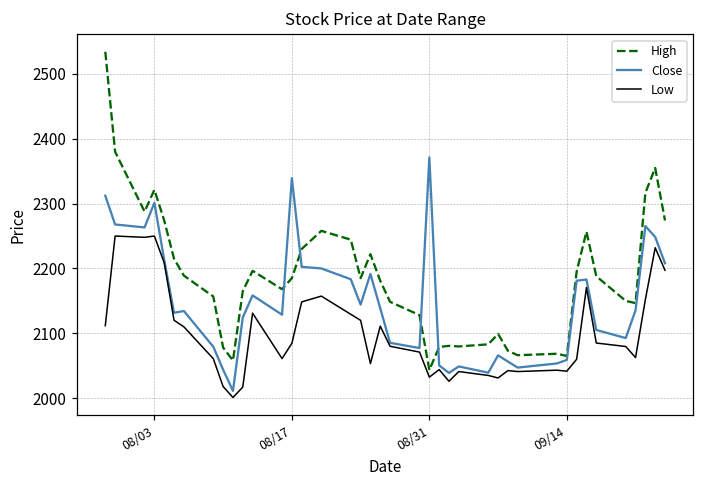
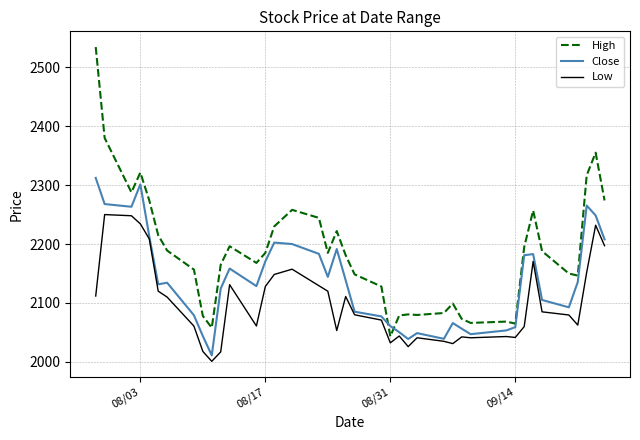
  {
    "High": {
      "08/03": 2320,
      "08/17": 2190,
      "08/31": 2040,
      "09/14": 2070
    },
    "Close": {
      "08/03": 2300,
-     "08/17": 2340,
-     "08/31": 2370,
+     "08/17": 2170,
+     "08/31": 2060,
      "09/14": 2060
    },
    "Low": {
-     "08/03": 2250,
-     "08/17": 2080,
+     "08/03": 2230,
+     "08/17": 2130,
      "08/31": 2030,
      "09/14": 2040
    }
  }
